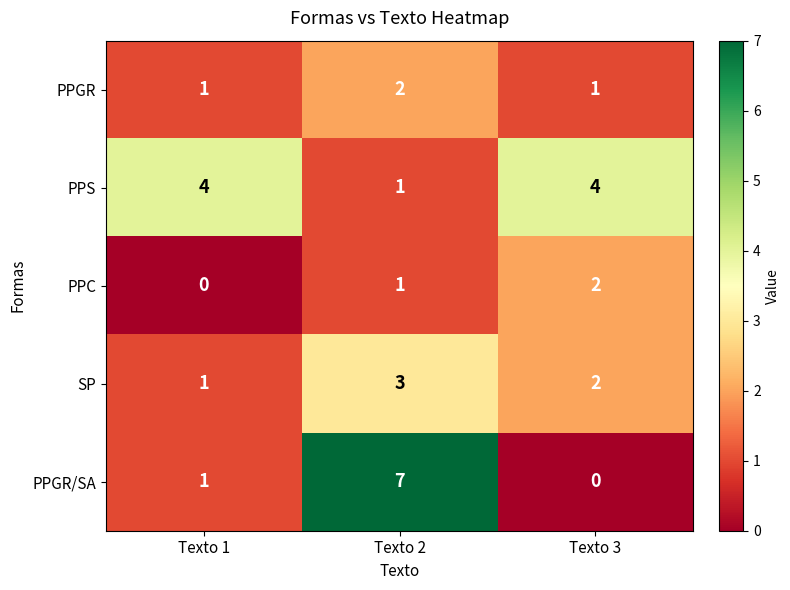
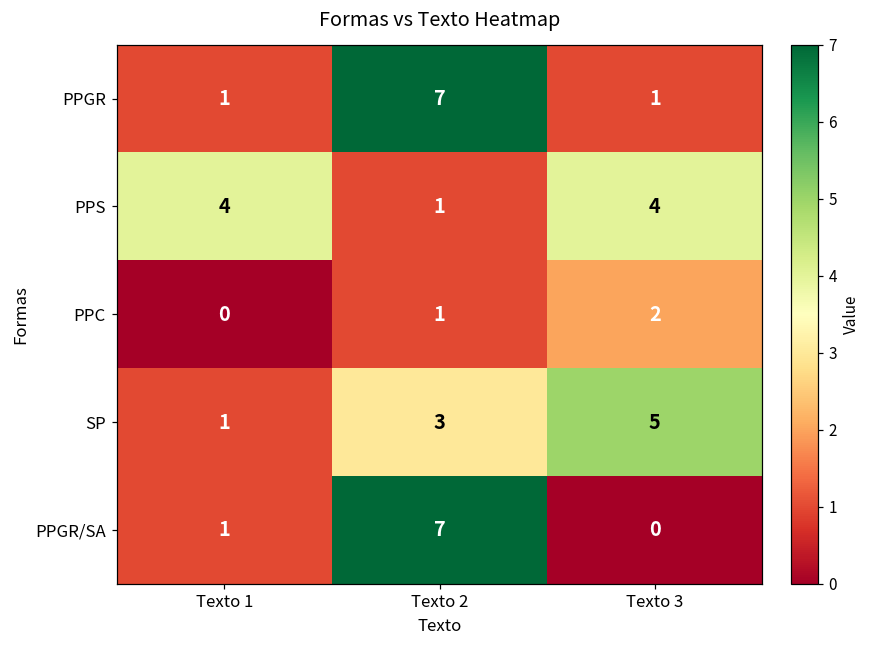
  {
    "PPGR": {
      "Texto 1": 1,
-     "Texto 2": 2,
+     "Texto 2": 7,
      "Texto 3": 1
    },
    "PPS": {
      "Texto 1": 4,
      "Texto 2": 1,
      "Texto 3": 4
    },
    "PPC": {
      "Texto 1": 0,
      "Texto 2": 1,
      "Texto 3": 2
    },
    "SP": {
      "Texto 1": 1,
      "Texto 2": 3,
-     "Texto 3": 2
+     "Texto 3": 5
    },
    "PPGR/SA": {
      "Texto 1": 1,
      "Texto 2": 7,
      "Texto 3": 0
    }
  }
